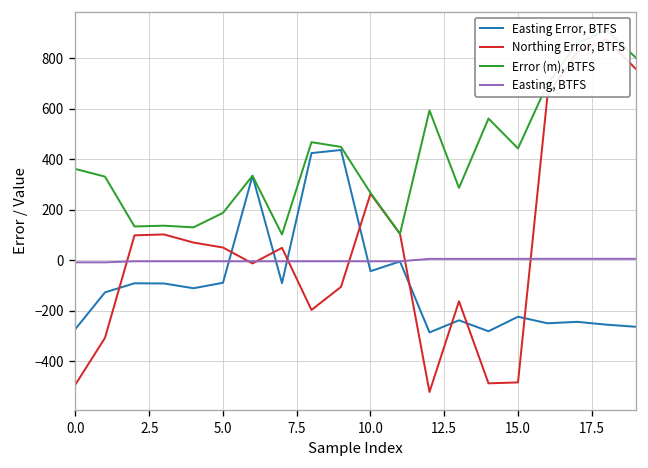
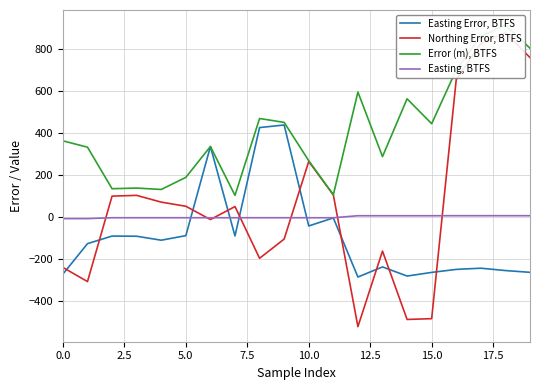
  {
    "Easting Error, BTFS": {
      "0.0": -270,
      "5.0": -90,
      "10.0": -40,
-     "15.0": -220
+     "15.0": -260
    },
    "Northing Error, BTFS": {
-     "0.0": -490,
+     "0.0": -240,
      "5.0": 50,
      "15.0": -480
    },
    "Error (m), BTFS": {
      "0.0": 360,
      "5.0": 190,
      "15.0": 440
    },
    "Easting, BTFS": {
      "0.0": -10,
      "5.0": 0,
      "10.0": 0,
      "15.0": 10
    }
  }
